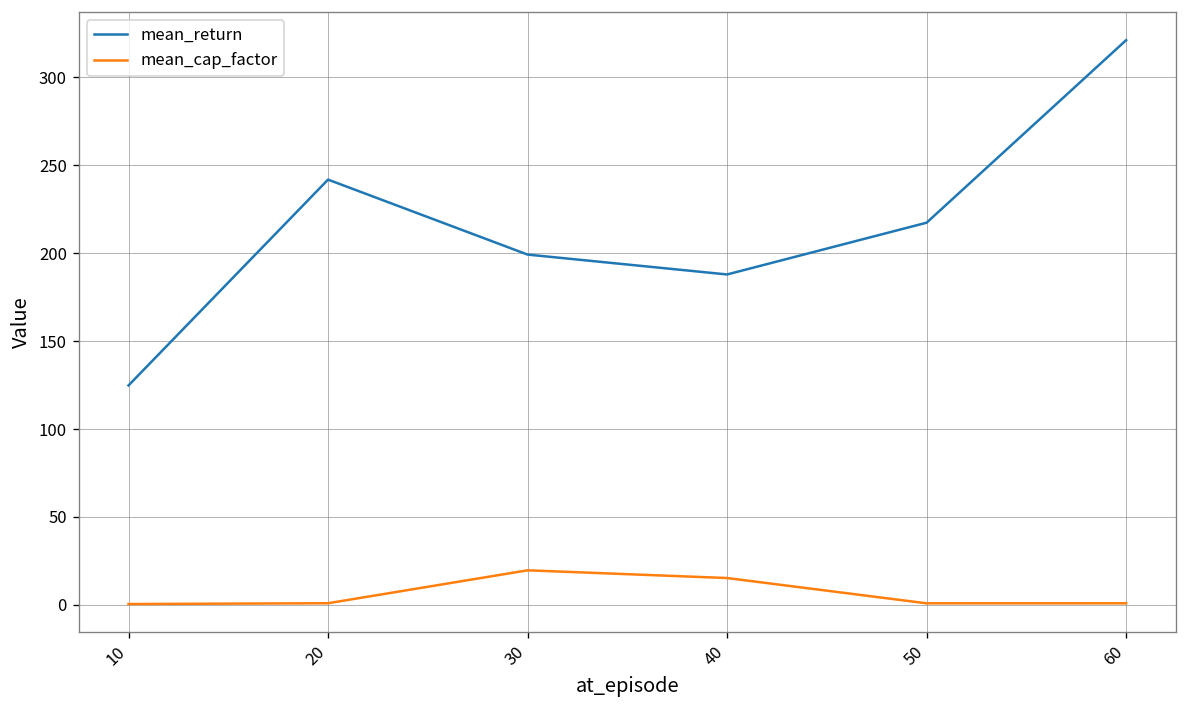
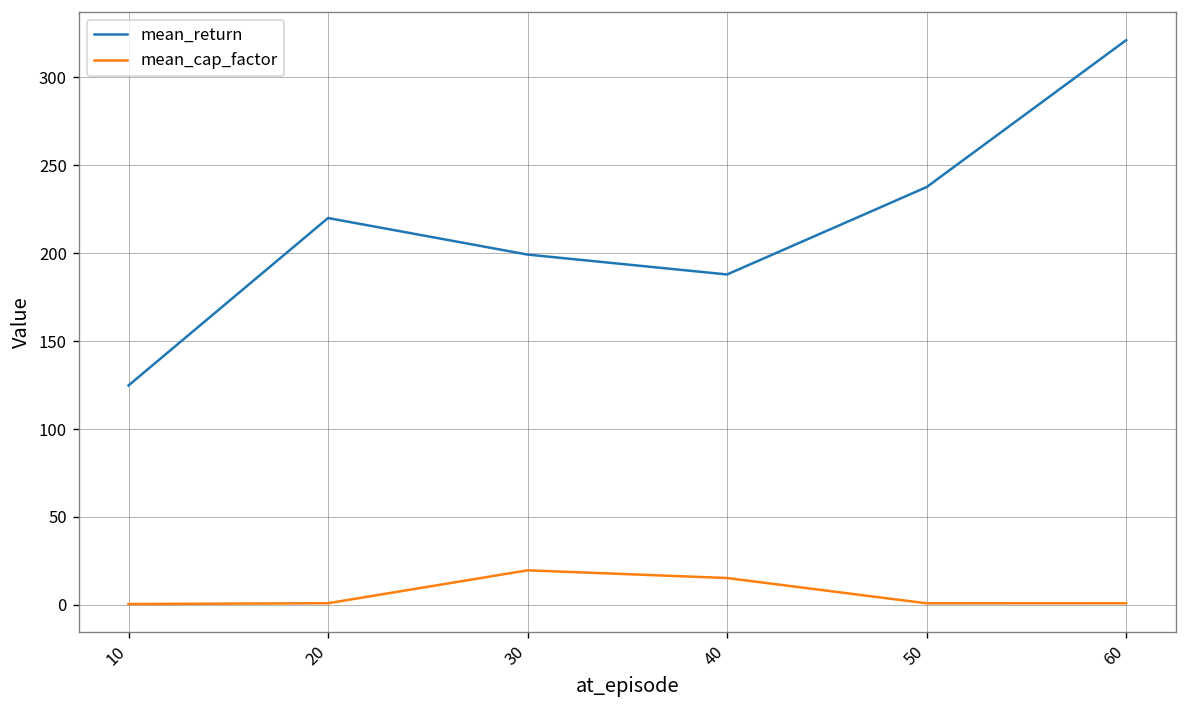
  {
    "mean_return": {
      "10": 125,
-     "20": 242,
+     "20": 220,
      "30": 199,
      "40": 188,
-     "50": 217,
+     "50": 238,
      "60": 321
    },
    "mean_cap_factor": {
      "10": 0,
      "20": 1,
      "30": 20,
      "40": 15,
      "50": 1,
      "60": 1
    }
  }
